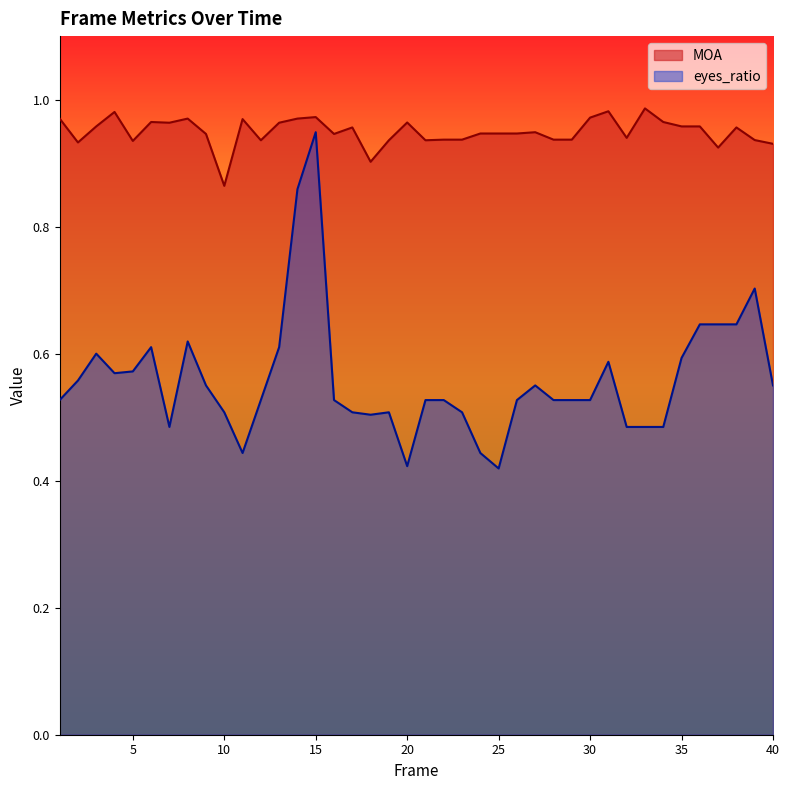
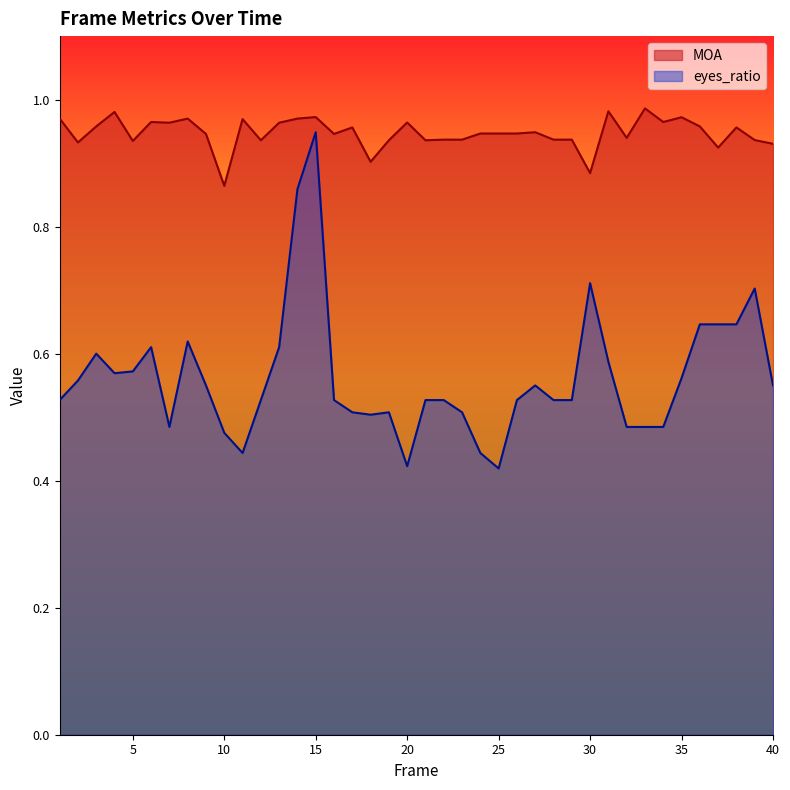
  {
    "MOA": {
      "5": 0.93,
      "10": 0.86,
      "15": 0.97,
      "20": 0.96,
      "25": 0.95,
-     "30": 0.97,
-     "35": 0.96,
+     "30": 0.88,
+     "35": 0.97,
      "40": 0.93
    },
    "eyes_ratio": {
      "5": 0.57,
-     "10": 0.51,
+     "10": 0.48,
      "15": 0.95,
      "20": 0.42,
      "25": 0.42,
-     "30": 0.53,
-     "35": 0.59,
+     "30": 0.71,
+     "35": 0.56,
      "40": 0.55
    }
  }
